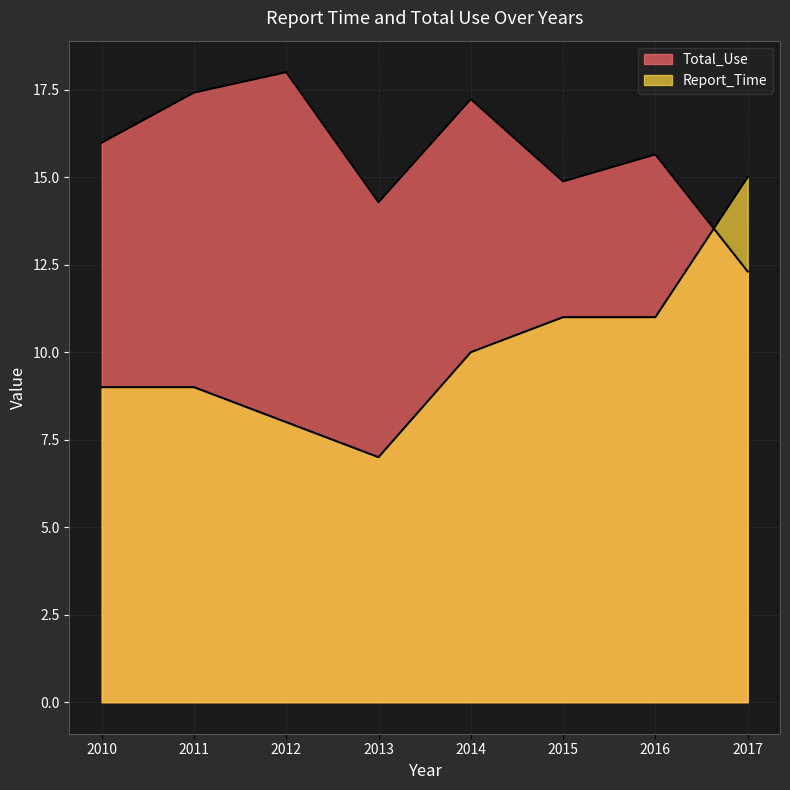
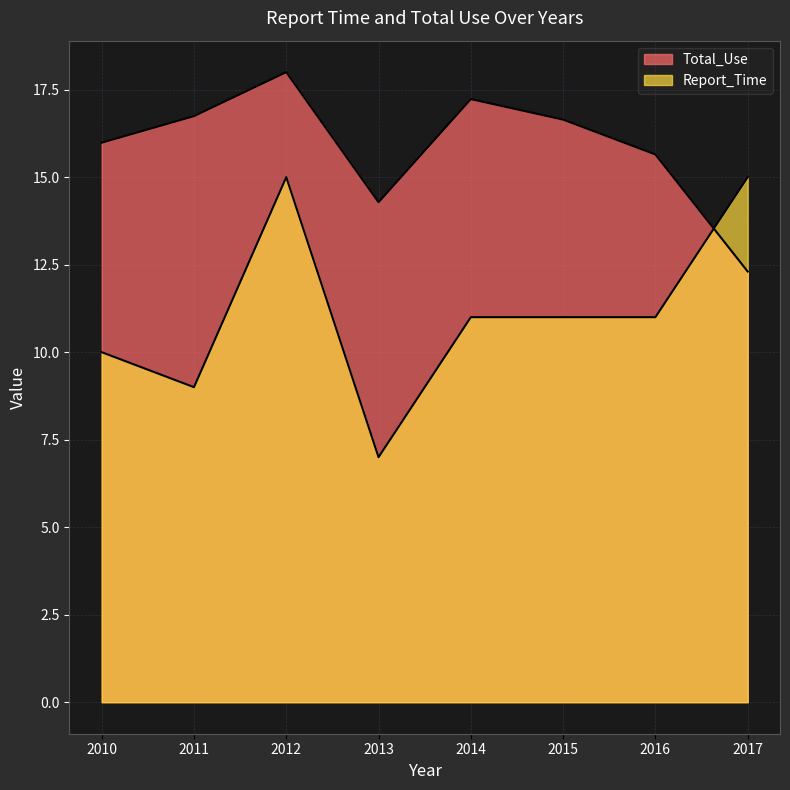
  {
    "Total_Use": {
      "2010": 16.0,
-     "2011": 17.4,
+     "2011": 16.7,
      "2012": 18.0,
      "2013": 14.3,
      "2014": 17.2,
-     "2015": 14.9,
+     "2015": 16.6,
      "2016": 15.6,
      "2017": 12.3
    },
    "Report_Time": {
-     "2010": 9,
+     "2010": 10,
      "2011": 9,
-     "2012": 8,
+     "2012": 15,
      "2013": 7,
-     "2014": 10,
+     "2014": 11,
      "2015": 11,
      "2016": 11,
      "2017": 15
    }
  }
